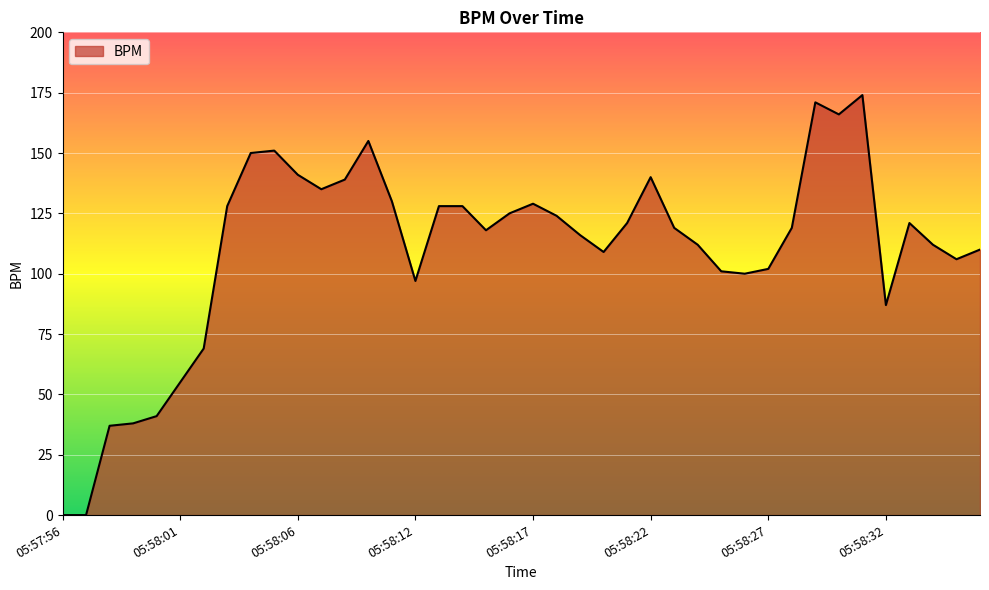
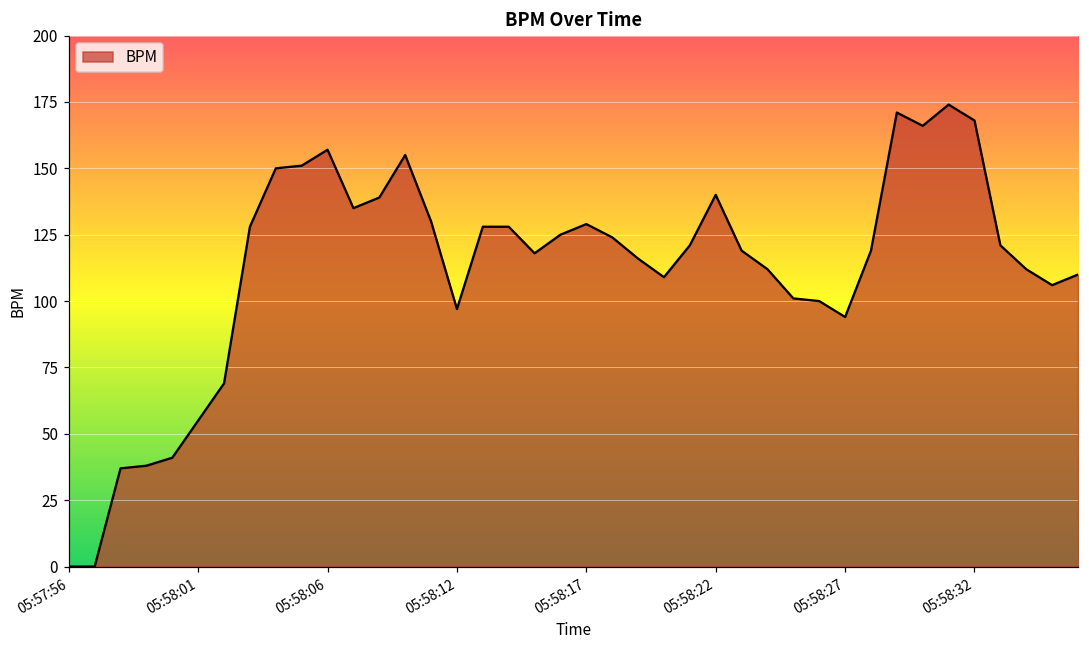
  {
    "05:57:56": 0,
    "05:58:01": 55,
-   "05:58:06": 141,
+   "05:58:06": 157,
    "05:58:12": 97,
    "05:58:17": 129,
    "05:58:22": 140,
-   "05:58:27": 102,
-   "05:58:32": 87
+   "05:58:27": 94,
+   "05:58:32": 168
  }
